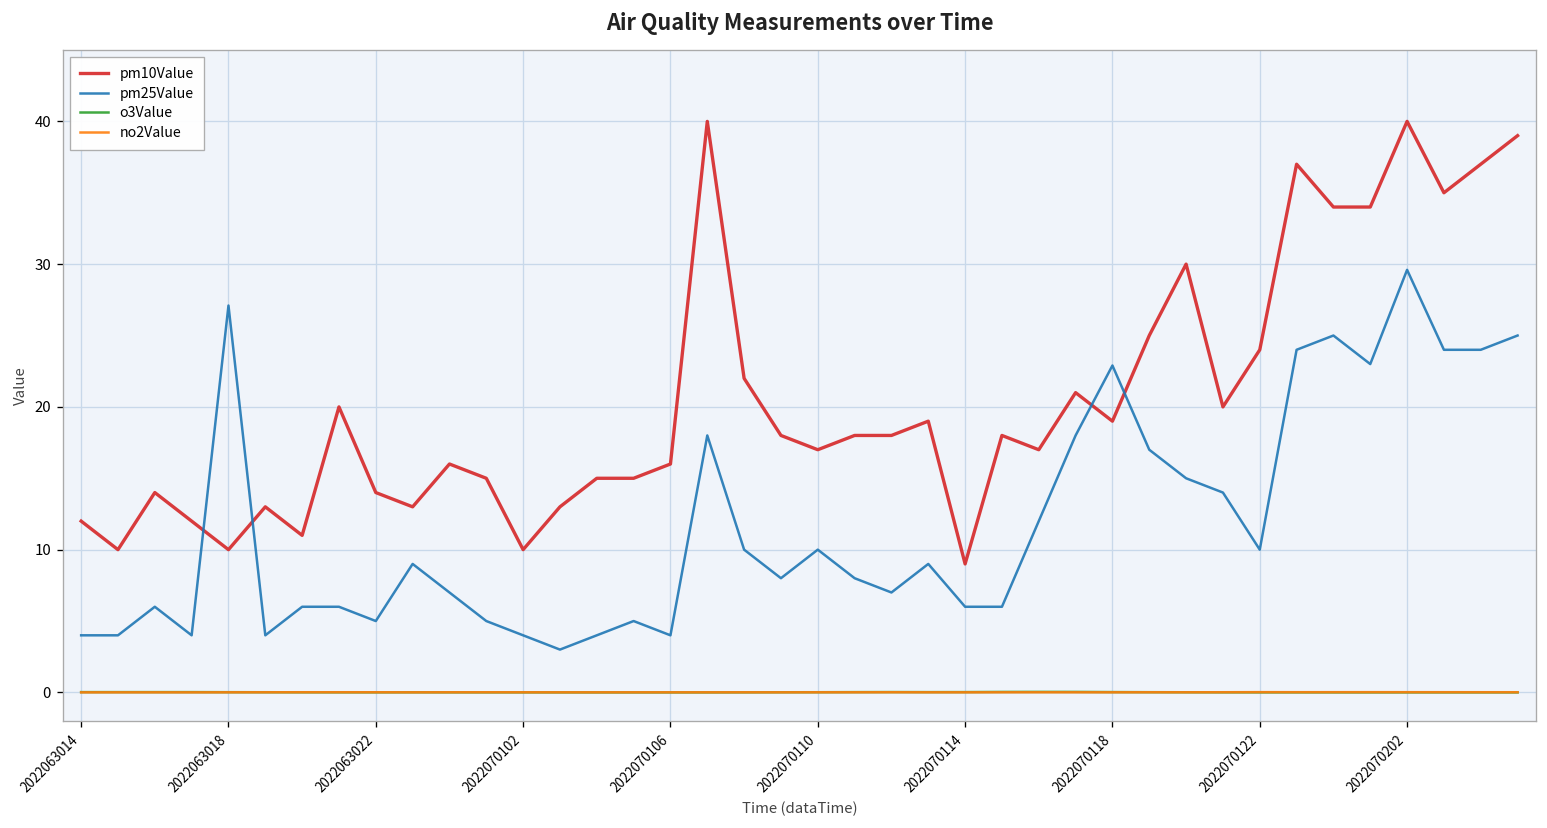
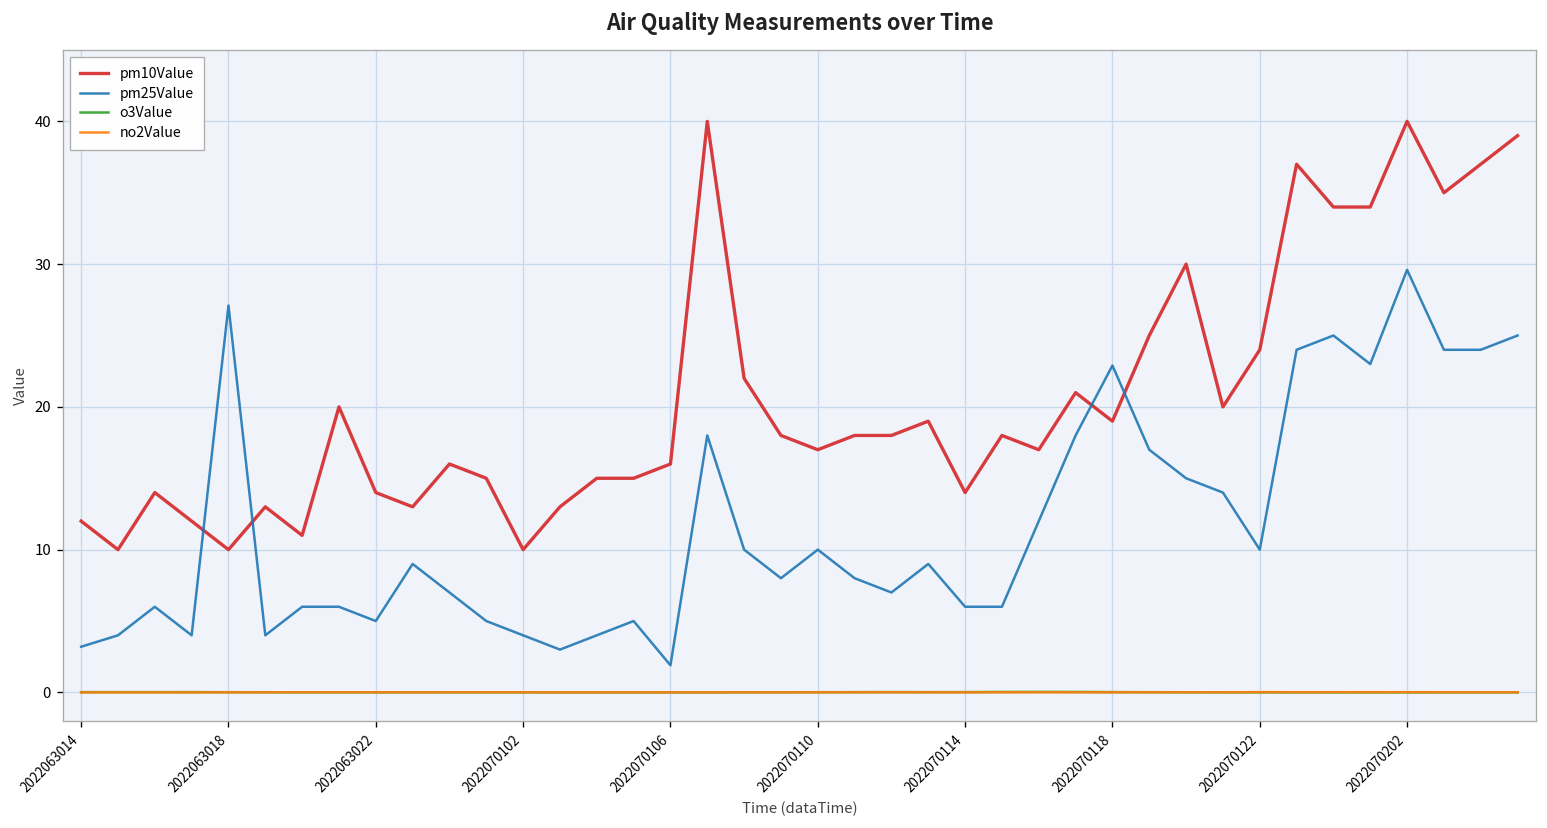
  {
    "pm10Value": {
      "2022063014": 12,
      "2022063018": 10,
      "2022063022": 14,
      "2022070102": 10,
      "2022070106": 16,
      "2022070110": 17,
-     "2022070114": 9,
+     "2022070114": 14,
      "2022070118": 19,
      "2022070122": 24,
      "2022070202": 40
    },
    "pm25Value": {
-     "2022063014": 4.0,
+     "2022063014": 3.2,
      "2022063018": 27.1,
      "2022063022": 5.0,
      "2022070102": 4.0,
-     "2022070106": 4.0,
+     "2022070106": 1.9,
      "2022070110": 10.0,
      "2022070114": 6.0,
      "2022070118": 22.9,
      "2022070122": 10.0,
      "2022070202": 29.6
    },
    "no2Value": {
      "2022063014": 0.0,
      "2022063018": 0.0,
      "2022063022": 0.0,
      "2022070102": 0.0,
      "2022070106": 0.0,
      "2022070110": 0.0,
      "2022070114": 0.0,
      "2022070118": 0.0,
      "2022070122": 0.0,
      "2022070202": 0.0
    }
  }
